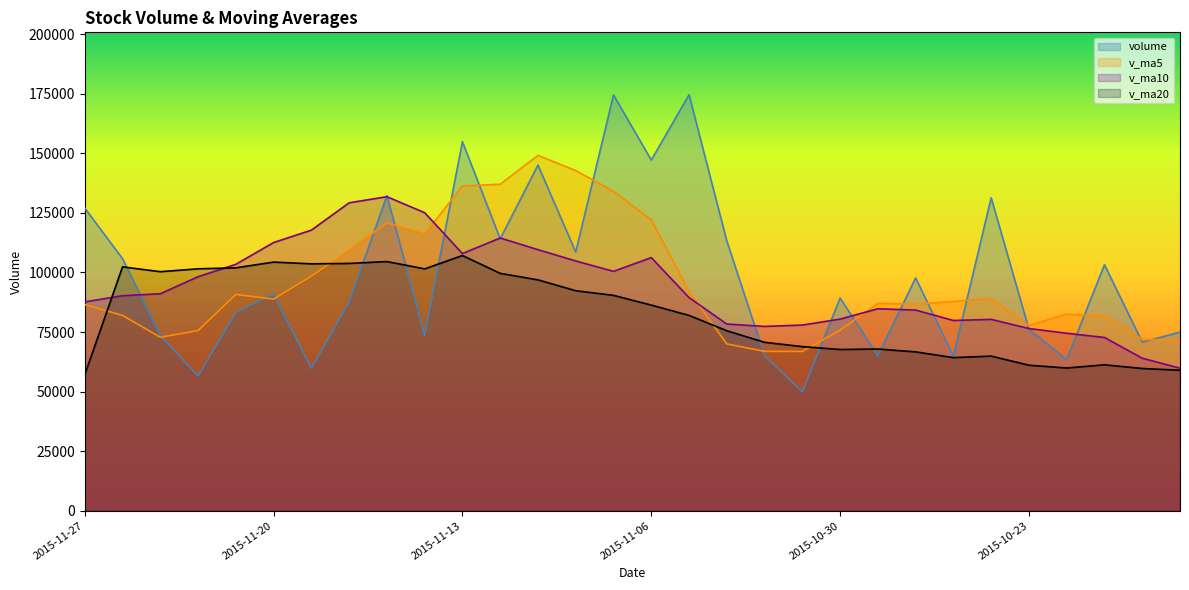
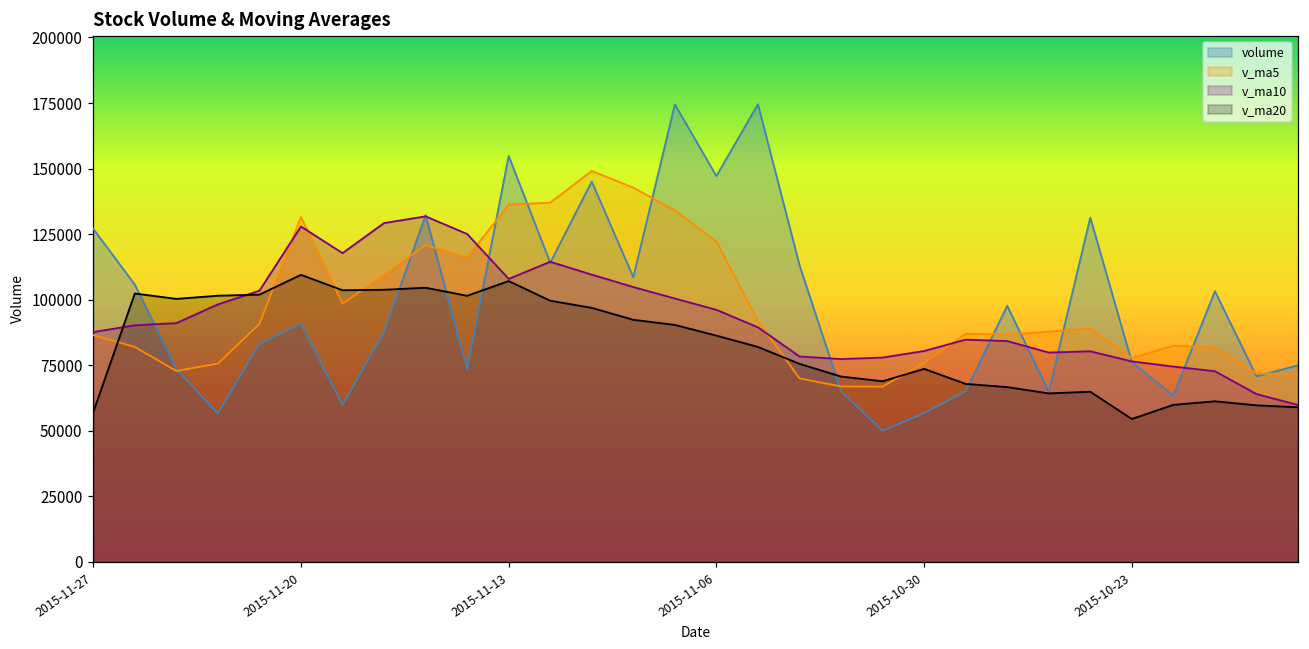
  {
    "volume": {
      "2015-11-27": 127000,
      "2015-11-20": 91000,
      "2015-11-13": 155000,
      "2015-11-06": 147000,
-     "2015-10-30": 89000
+     "2015-10-30": 57000
    },
    "v_ma5": {
      "2015-11-27": 86000,
-     "2015-11-20": 89000,
+     "2015-11-20": 132000,
      "2015-11-13": 136000,
      "2015-11-06": 122000,
      "2015-10-30": 76000,
      "2015-10-23": 78000
    },
    "v_ma10": {
      "2015-11-27": 88000,
-     "2015-11-20": 113000,
-     "2015-11-06": 106000,
+     "2015-11-20": 128000,
+     "2015-11-06": 96000,
      "2015-10-30": 80000
    },
    "v_ma20": {
      "2015-11-27": 57000,
-     "2015-11-20": 104000,
+     "2015-11-20": 109000,
      "2015-11-06": 86000,
-     "2015-10-30": 68000,
-     "2015-10-23": 61000
+     "2015-10-30": 74000,
+     "2015-10-23": 55000
    }
  }
